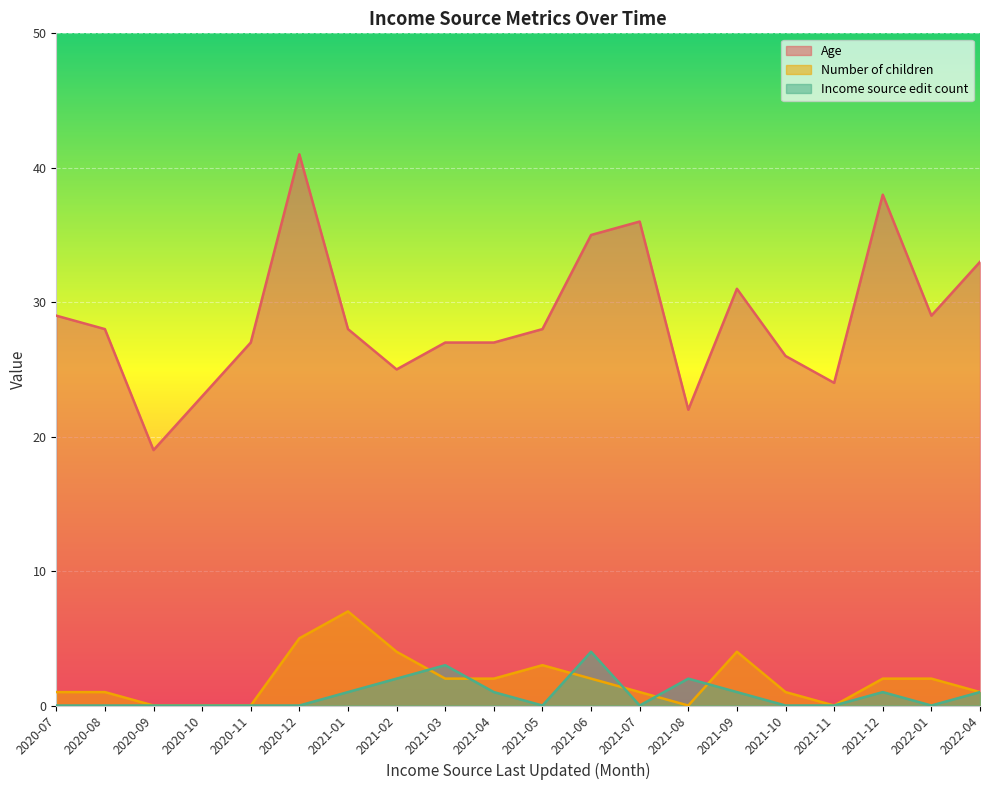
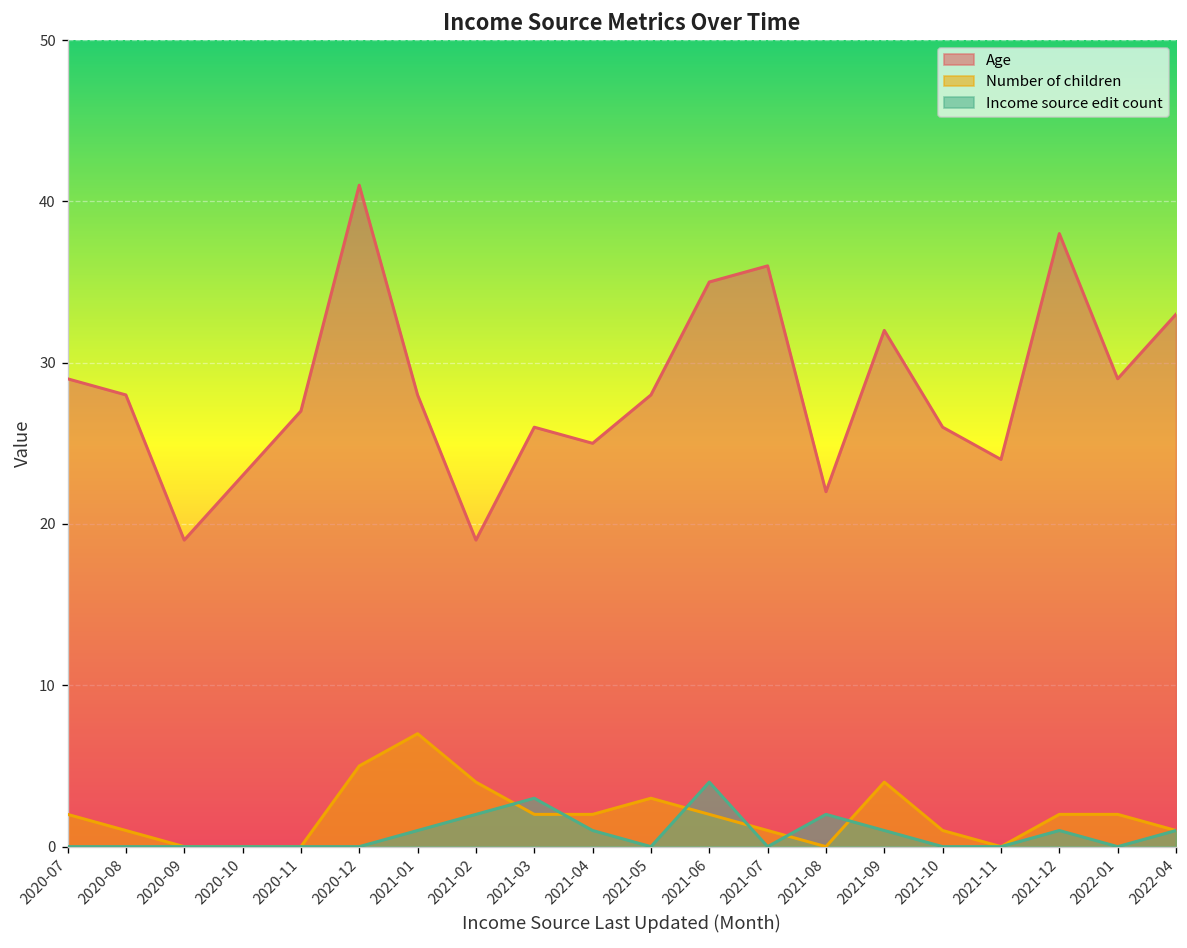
  {
    "Age": {
      "2020-07": 29,
      "2020-08": 28,
      "2020-09": 19,
      "2020-10": 23,
      "2020-11": 27,
      "2020-12": 41,
      "2021-01": 28,
-     "2021-02": 25,
-     "2021-03": 27,
-     "2021-04": 27,
+     "2021-02": 19,
+     "2021-03": 26,
+     "2021-04": 25,
      "2021-05": 28,
      "2021-06": 35,
      "2021-07": 36,
      "2021-08": 22,
-     "2021-09": 31,
+     "2021-09": 32,
      "2021-10": 26,
      "2021-11": 24,
      "2021-12": 38,
      "2022-01": 29,
      "2022-04": 33
    },
    "Number of children": {
-     "2020-07": 1,
+     "2020-07": 2,
      "2020-08": 1,
      "2020-12": 5,
      "2021-01": 7,
      "2021-02": 4,
      "2021-03": 2,
      "2021-04": 2,
      "2021-05": 3,
      "2021-06": 2,
      "2021-07": 1,
      "2021-08": 0,
      "2021-09": 4,
      "2021-10": 1,
      "2021-12": 2,
      "2022-01": 2
    },
    "Income source edit count": {
      "2020-07": 0,
      "2020-08": 0,
      "2020-12": 0,
      "2021-01": 1,
      "2021-02": 2,
      "2021-03": 3,
      "2021-04": 1,
      "2021-05": 0,
      "2021-06": 4,
      "2021-07": 0,
      "2021-08": 2,
      "2021-09": 1,
      "2021-10": 0,
      "2021-12": 1,
      "2022-01": 0
    }
  }
